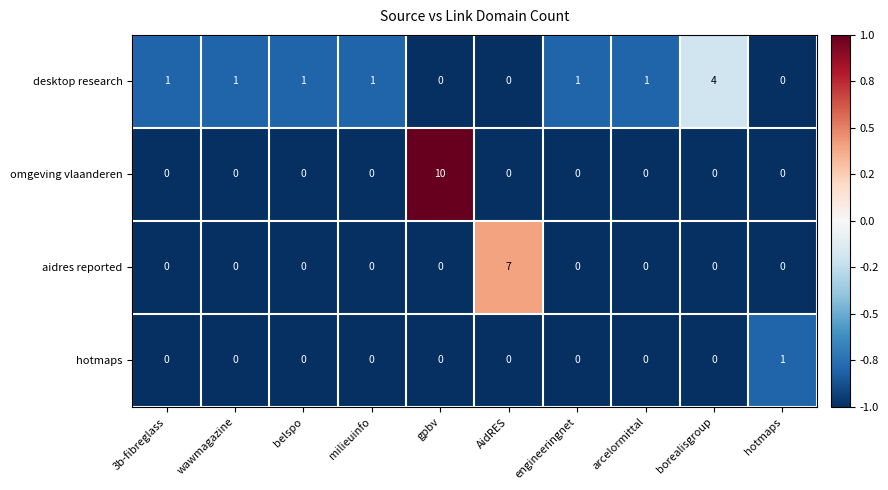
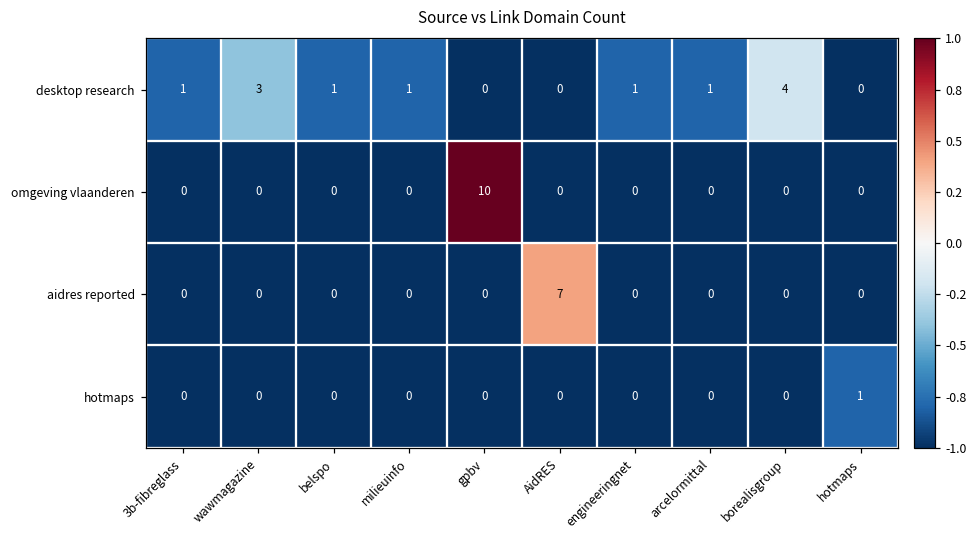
  {
    "desktop research": {
      "3b-fibreglass": 1,
-     "wawmagazine": 1,
+     "wawmagazine": 3,
      "belspo": 1,
      "milieuinfo": 1,
      "gpbv": 0,
      "AidRES": 0,
      "engineeringnet": 1,
      "arcelormittal": 1,
      "borealisgroup": 4,
      "hotmaps": 0
    },
    "omgeving vlaanderen": {
      "3b-fibreglass": 0,
      "wawmagazine": 0,
      "belspo": 0,
      "milieuinfo": 0,
      "gpbv": 10,
      "AidRES": 0,
      "engineeringnet": 0,
      "arcelormittal": 0,
      "borealisgroup": 0,
      "hotmaps": 0
    },
    "aidres reported": {
      "3b-fibreglass": 0,
      "wawmagazine": 0,
      "belspo": 0,
      "milieuinfo": 0,
      "gpbv": 0,
      "AidRES": 7,
      "engineeringnet": 0,
      "arcelormittal": 0,
      "borealisgroup": 0,
      "hotmaps": 0
    },
    "hotmaps": {
      "3b-fibreglass": 0,
      "wawmagazine": 0,
      "belspo": 0,
      "milieuinfo": 0,
      "gpbv": 0,
      "AidRES": 0,
      "engineeringnet": 0,
      "arcelormittal": 0,
      "borealisgroup": 0,
      "hotmaps": 1
    }
  }
